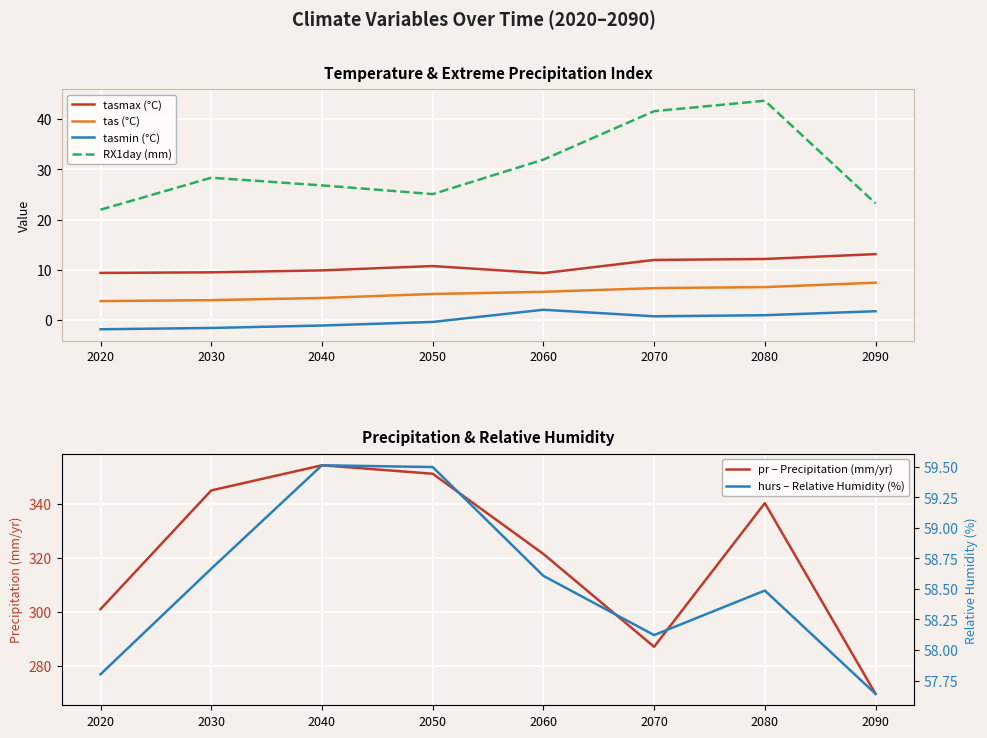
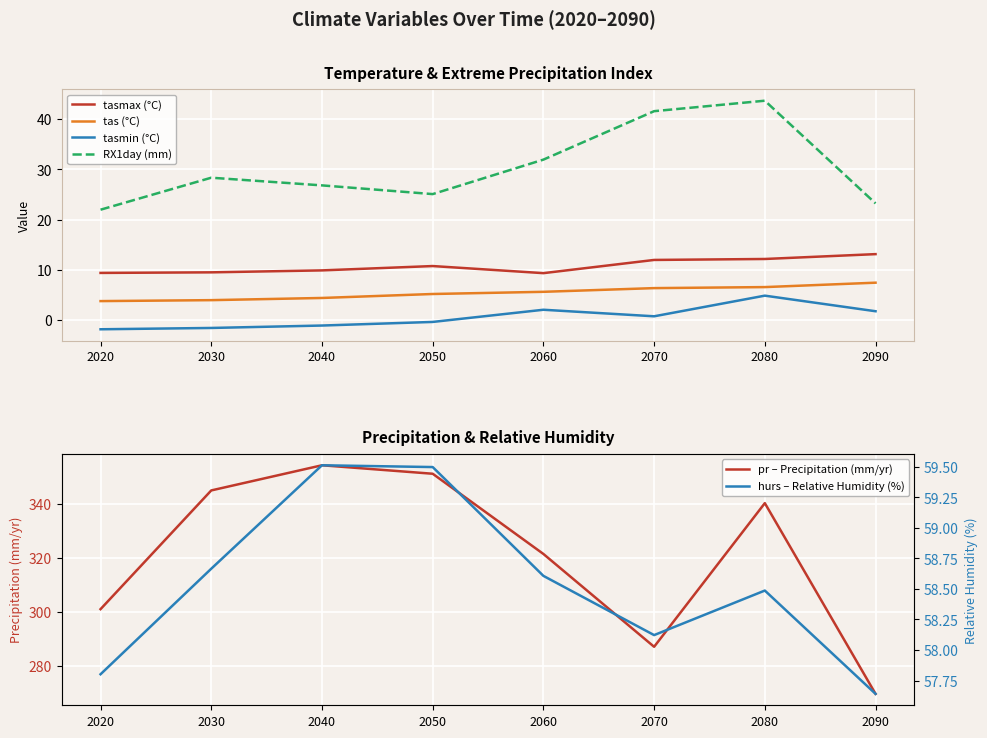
  {
    "Temperature & Extreme Precipitation Index": {
      "tasmax (°C)": {
        "2020": 9,
        "2030": 9,
        "2040": 10,
        "2050": 11,
        "2060": 9,
        "2070": 12,
        "2080": 12,
        "2090": 13
      },
      "tas (°C)": {
        "2020": 4,
        "2030": 4,
        "2040": 4,
        "2050": 5,
        "2060": 6,
        "2070": 6,
        "2080": 7,
        "2090": 7
      },
      "tasmin (°C)": {
        "2020": -2,
        "2030": -2,
        "2040": -1,
        "2050": 0,
        "2060": 2,
        "2070": 1,
-       "2080": 1,
+       "2080": 5,
        "2090": 2
      },
      "RX1day (mm)": {
        "2020": 22,
        "2030": 28,
        "2040": 27,
        "2050": 25,
        "2060": 32,
        "2070": 42,
        "2080": 44,
        "2090": 23
      }
    }
  }
